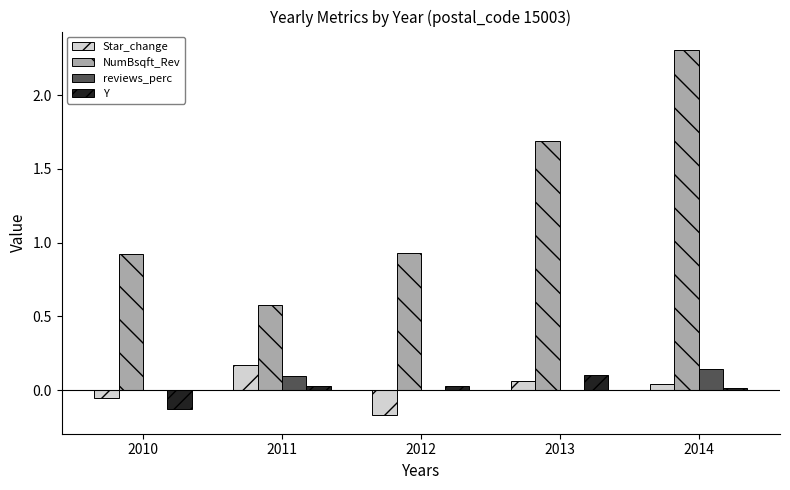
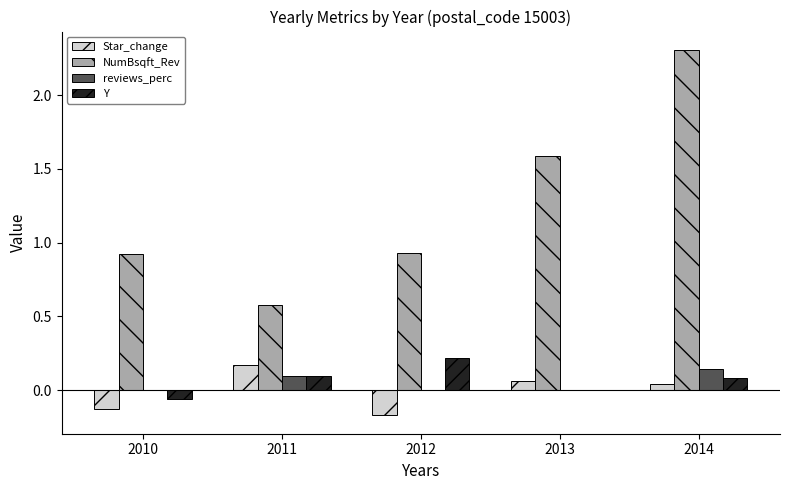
  {
    "Star_change": {
-     "2010": -0.06,
+     "2010": -0.13,
      "2011": 0.17,
      "2012": -0.17,
      "2013": 0.06,
      "2014": 0.04
    },
    "NumBsqft_Rev": {
      "2010": 0.92,
      "2011": 0.57,
      "2012": 0.93,
-     "2013": 1.69,
+     "2013": 1.59,
      "2014": 2.31
    },
    "reviews_perc": {
      "2011": 0.09,
      "2014": 0.14
    },
    "Y": {
-     "2010": -0.13,
-     "2011": 0.03,
-     "2012": 0.03,
-     "2013": 0.1,
-     "2014": 0.02
+     "2010": -0.06,
+     "2011": 0.10,
+     "2012": 0.22,
+     "2013": 0.0,
+     "2014": 0.08
    }
  }
